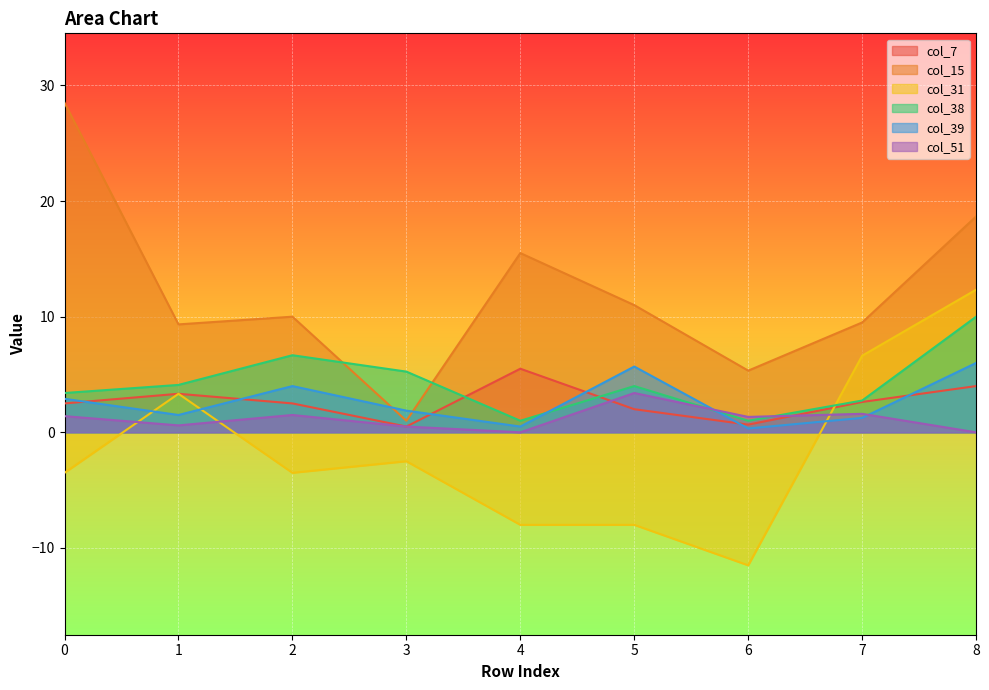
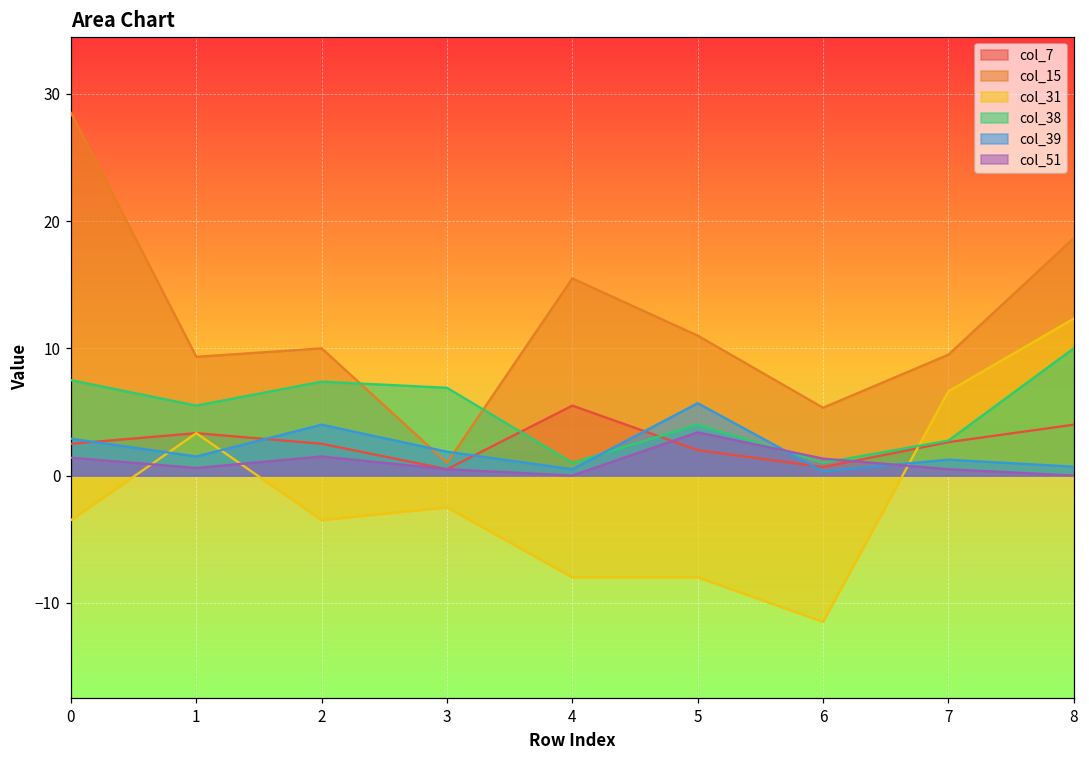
  {
    "col_38": {
-     "0": 3.4,
-     "1": 4.1,
-     "2": 6.7,
-     "3": 5.3,
+     "0": 7.5,
+     "1": 5.5,
+     "2": 7.4,
+     "3": 6.9,
      "4": 1.0,
      "5": 4.0,
      "6": 1.0,
      "8": 10.0
    },
    "col_39": {
      "0": 2.9,
      "1": 1.5,
      "2": 4.0,
      "3": 1.9,
      "4": 0.5,
      "5": 5.7,
      "6": 0.3,
      "7": 1.3,
-     "8": 6.0
+     "8": 0.7
    },
    "col_51": {
      "0": 1.4,
      "1": 0.6,
      "2": 1.5,
      "5": 3.4,
      "6": 1.3,
-     "7": 1.6,
+     "7": 0.5,
      "8": 0.0
    }
  }
